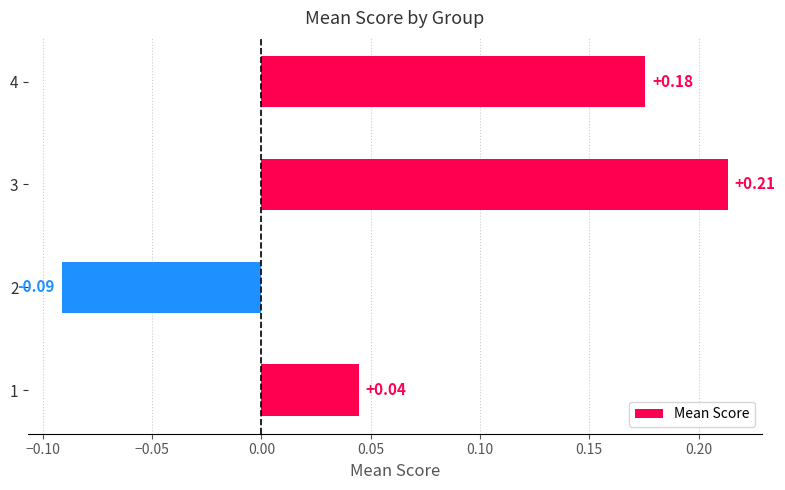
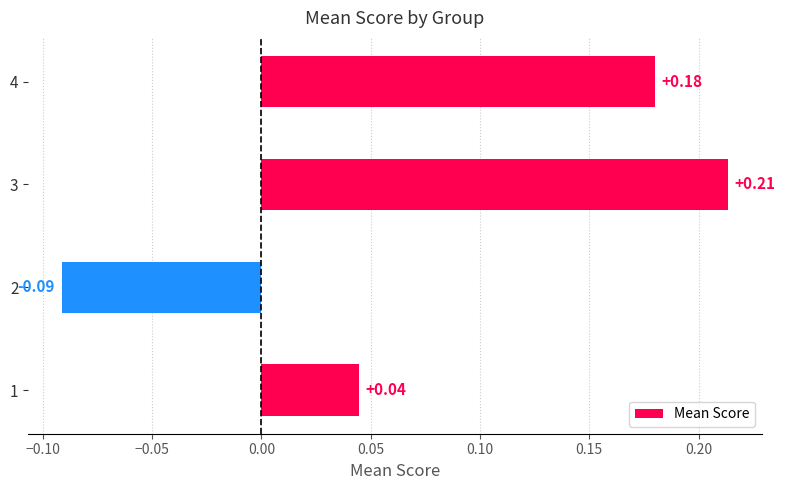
  {
-   "4": 0.176
+   "4": 0.180
  }
